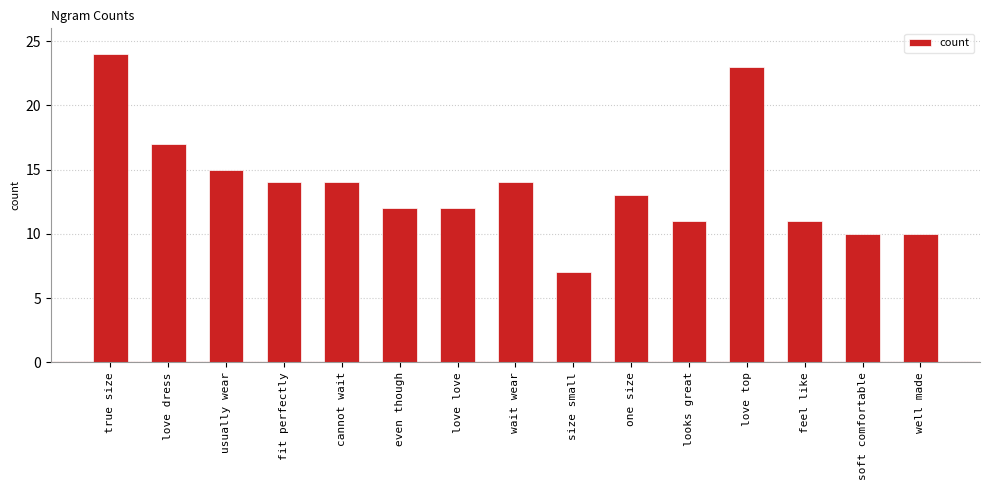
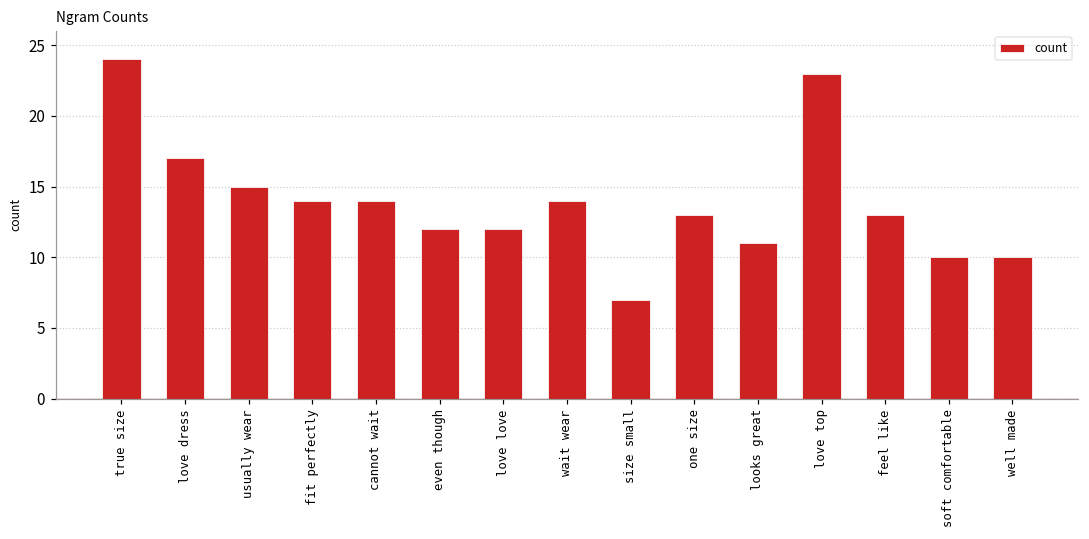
  {
    "true size": 24,
    "love dress": 17,
    "usually wear": 15,
    "fit perfectly": 14,
    "cannot wait": 14,
    "even though": 12,
    "love love": 12,
    "wait wear": 14,
    "size small": 7,
    "one size": 13,
    "looks great": 11,
    "love top": 23,
-   "feel like": 11,
+   "feel like": 13,
    "soft comfortable": 10,
    "well made": 10
  }
